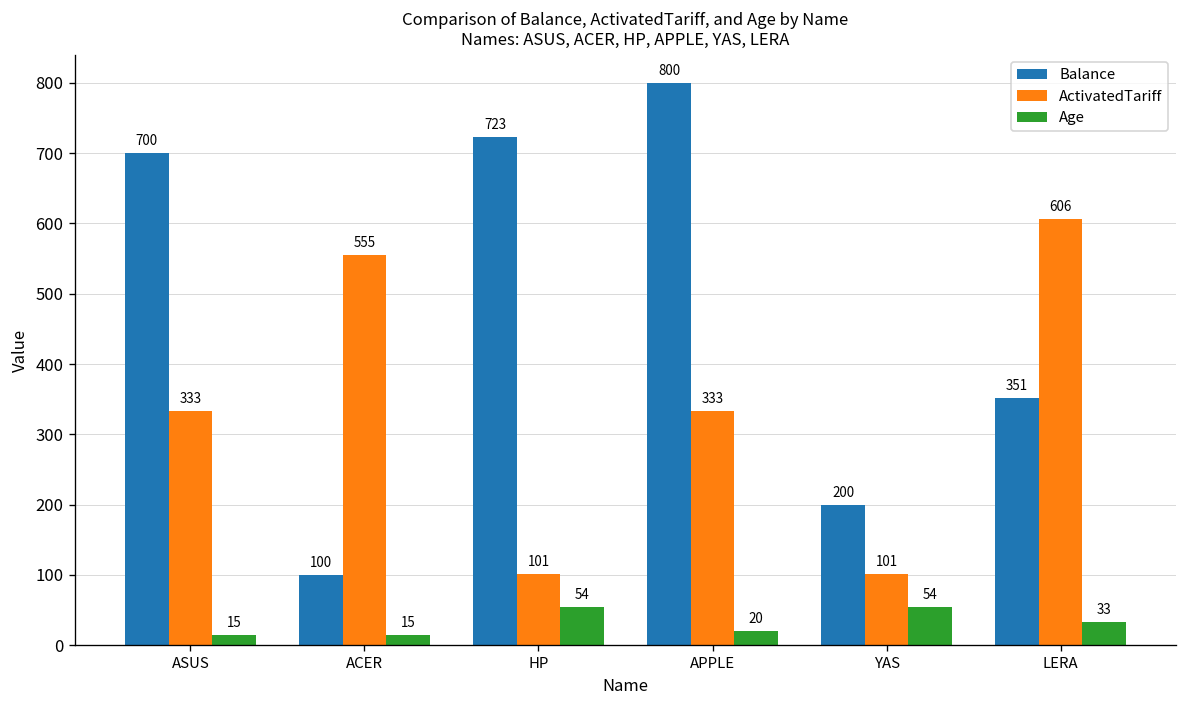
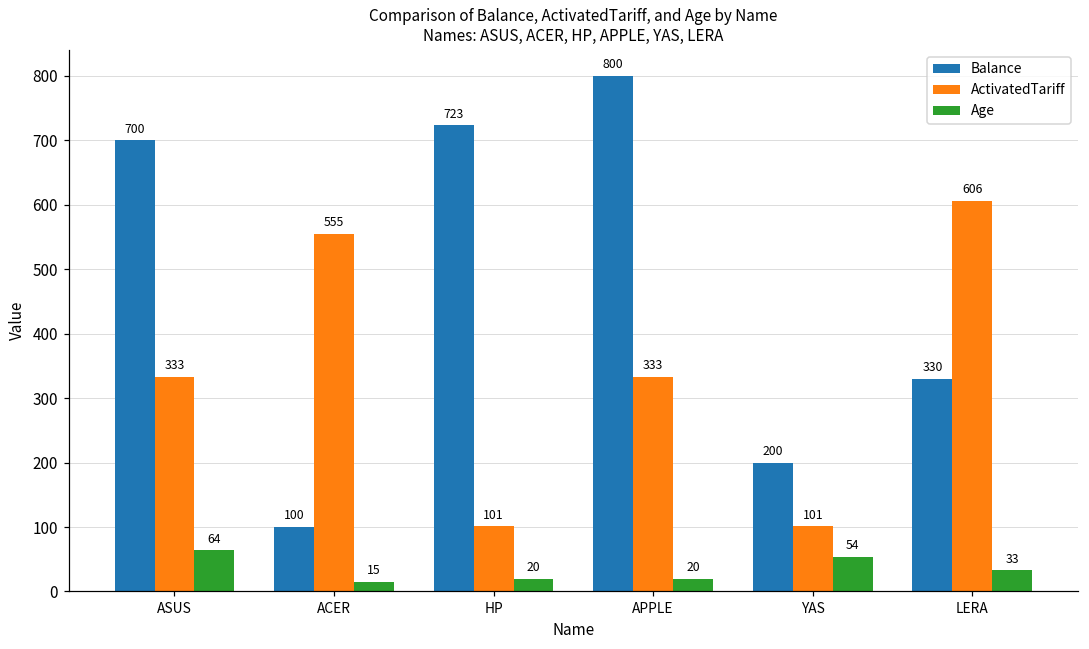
  {
    "Balance": {
      "ASUS": 700,
      "ACER": 100,
      "HP": 723,
      "APPLE": 800,
      "YAS": 200,
-     "LERA": 351
+     "LERA": 330
    },
    "ActivatedTariff": {
      "ASUS": 333,
      "ACER": 555,
      "HP": 101,
      "APPLE": 333,
      "YAS": 101,
      "LERA": 606
    },
    "Age": {
-     "ASUS": 15,
+     "ASUS": 64,
      "ACER": 15,
-     "HP": 54,
+     "HP": 20,
      "APPLE": 20,
      "YAS": 54,
      "LERA": 33
    }
  }
